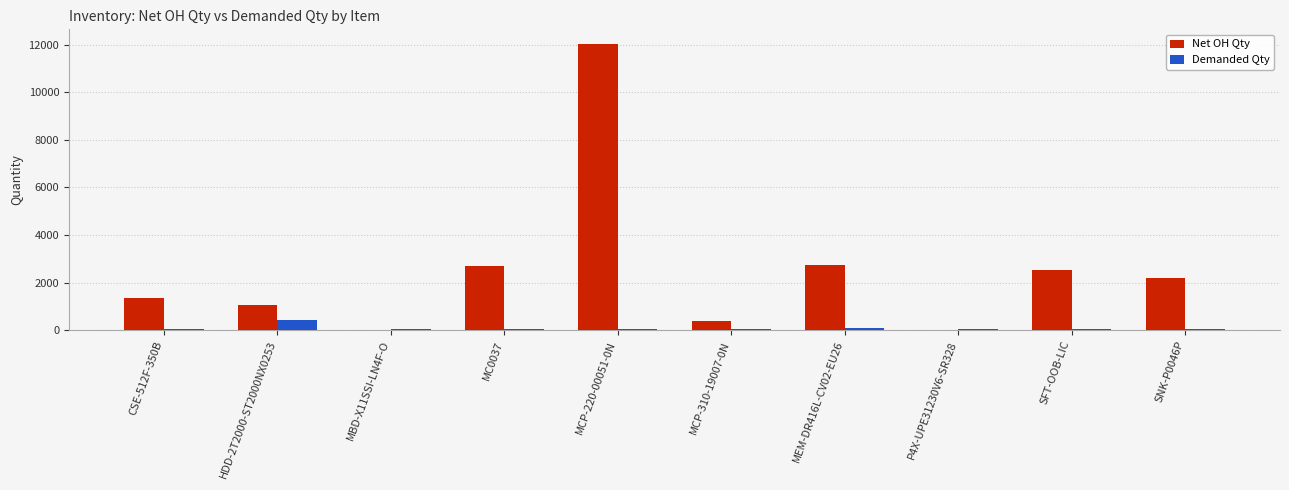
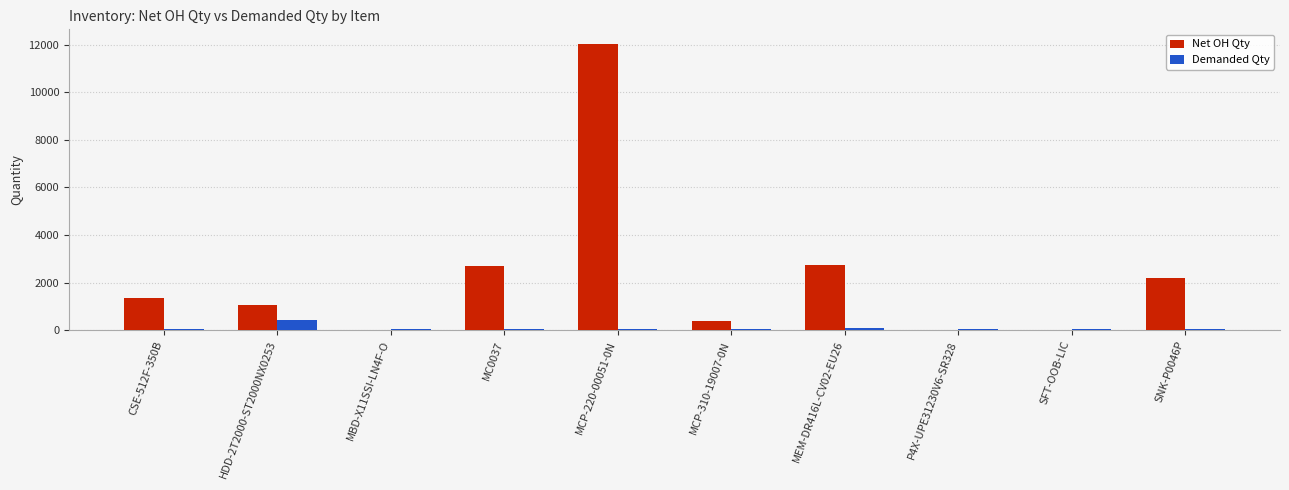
  {
    "Net OH Qty": {
      "CSE-512F-350B": 1400,
      "HDD-2T2000-ST2000NX0253": 1100,
      "MC0037": 2700,
      "MCP-220-00051-0N": 12000,
      "MCP-310-19007-0N": 400,
      "MEM-DR416L-CV02-EU26": 2700,
-     "SFT-OOB-LIC": 2500,
+     "SFT-OOB-LIC": 0,
      "SNK-P0046P": 2200
    },
    "Demanded Qty": {
      "HDD-2T2000-ST2000NX0253": 400
    }
  }
